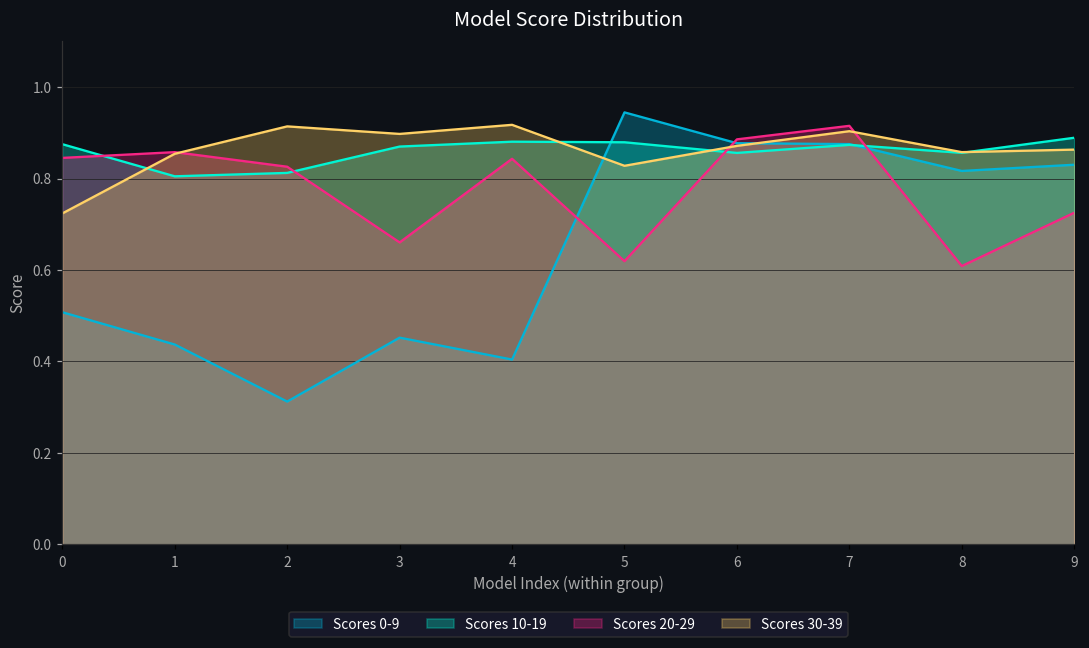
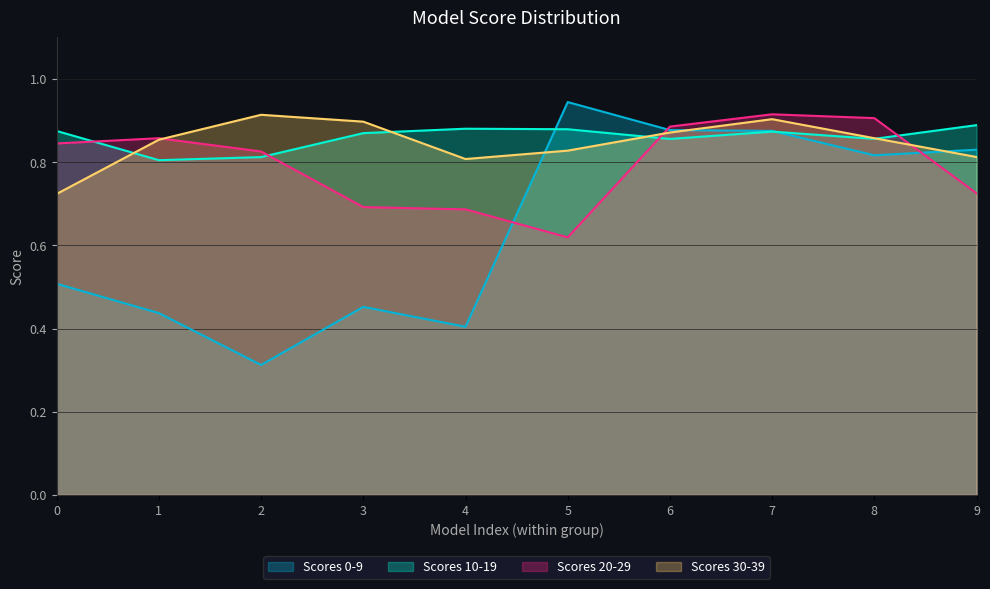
  {
    "Scores 20-29": {
      "0": 0.85,
      "2": 0.83,
-     "3": 0.66,
-     "4": 0.84,
+     "3": 0.69,
+     "4": 0.69,
      "5": 0.62,
      "6": 0.89,
      "7": 0.92,
-     "8": 0.61,
+     "8": 0.91,
      "9": 0.73
    },
    "Scores 30-39": {
      "0": 0.72,
      "2": 0.91,
      "3": 0.90,
-     "4": 0.92,
+     "4": 0.81,
      "5": 0.83,
      "7": 0.90,
-     "9": 0.86
+     "9": 0.81
    }
  }
